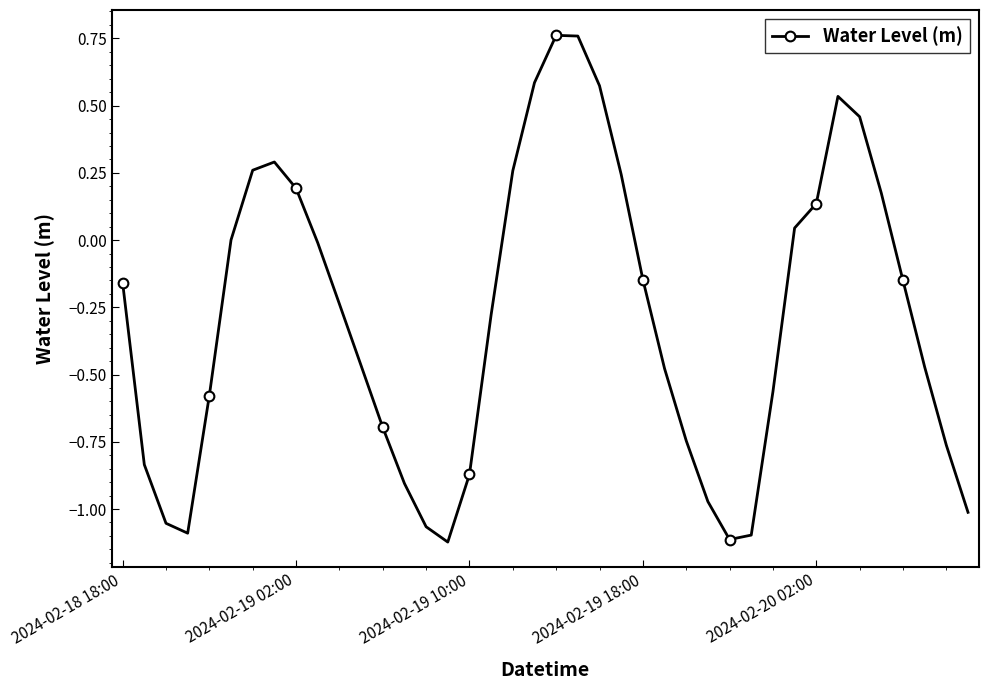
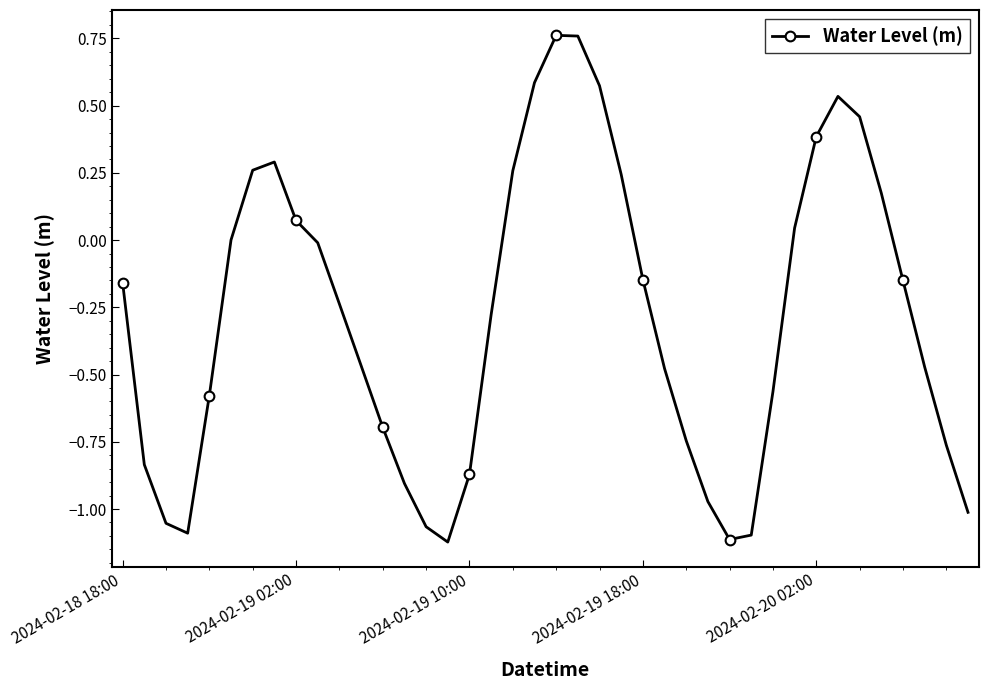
  {
    "2024-02-18 18:00": -0.16,
-   "2024-02-19 02:00": 0.19,
+   "2024-02-19 02:00": 0.07,
    "2024-02-19 10:00": -0.87,
    "2024-02-19 18:00": -0.15,
-   "2024-02-20 02:00": 0.14
+   "2024-02-20 02:00": 0.38
  }
